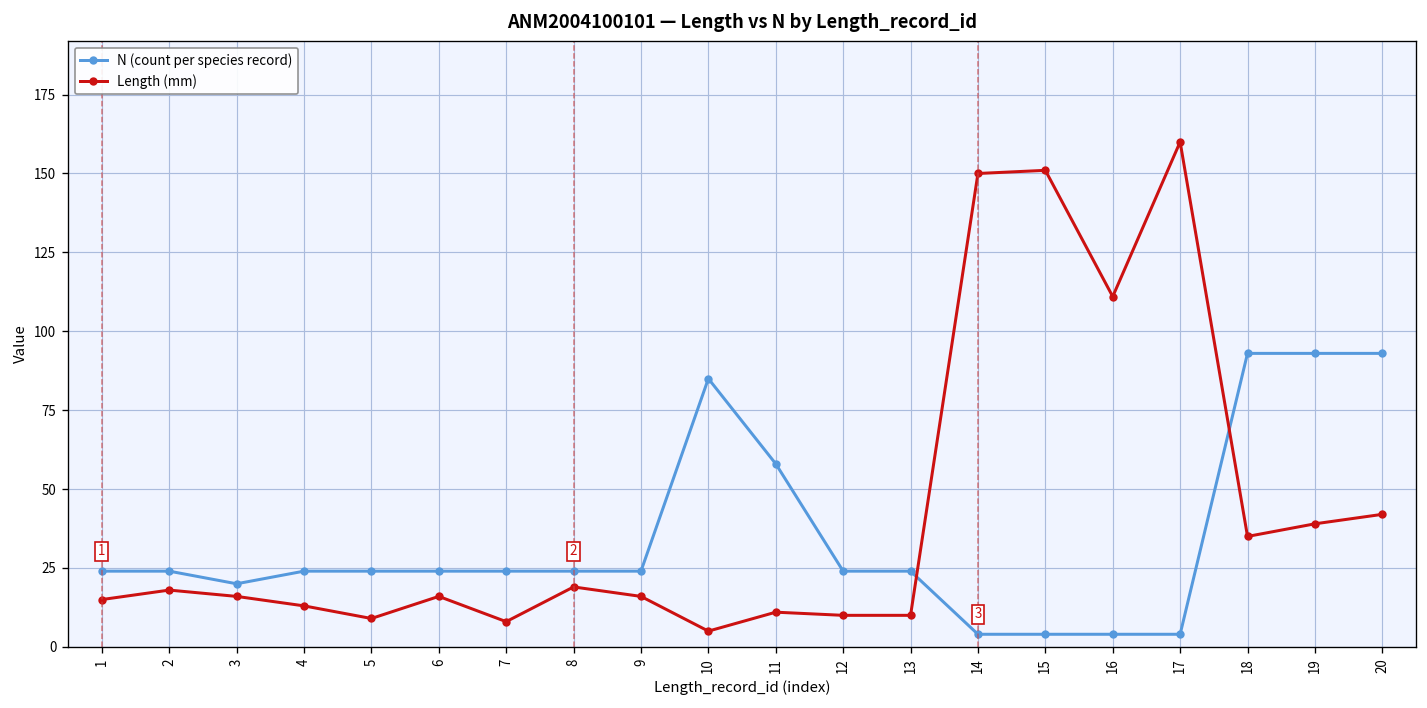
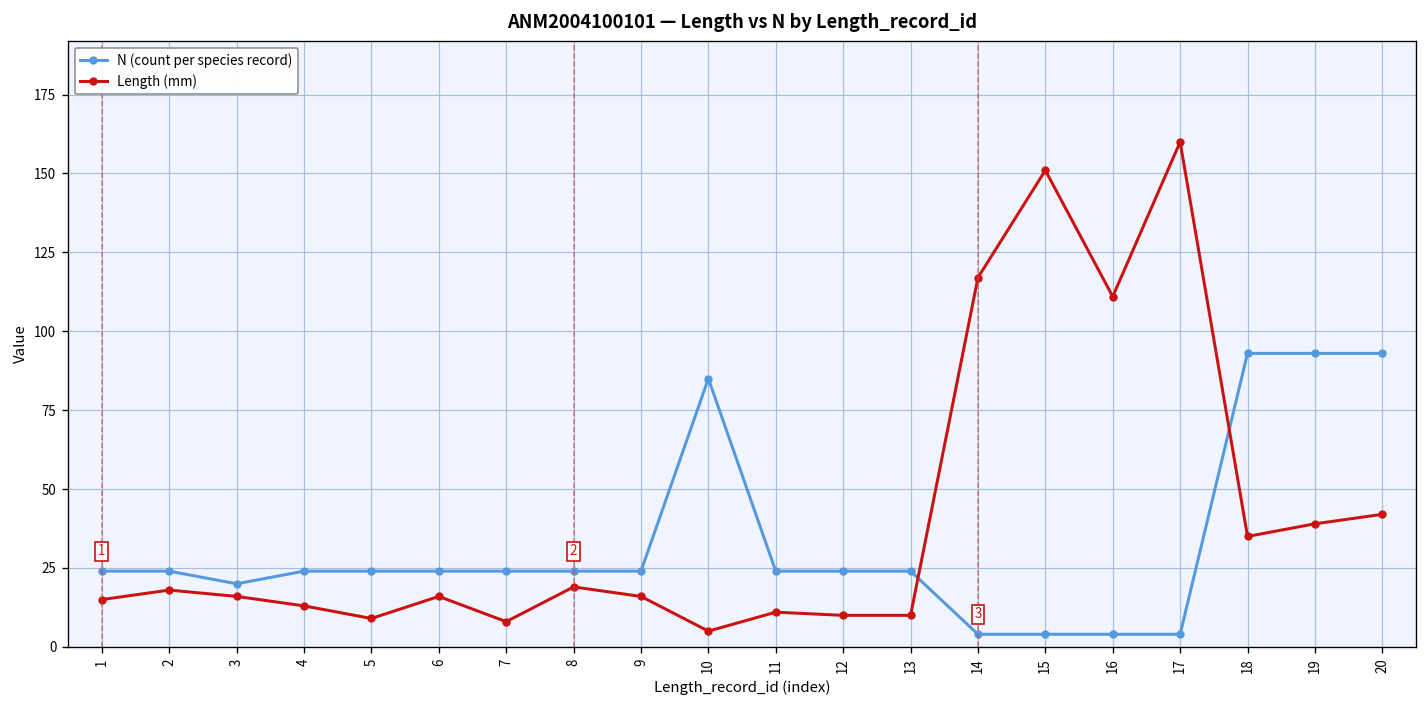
  {
    "N (count per species record)": {
      "2": 24,
      "3": 20,
      "4": 24,
      "5": 24,
      "6": 24,
      "7": 24,
      "9": 24,
      "10": 85,
-     "11": 58,
+     "11": 24,
      "12": 24,
      "13": 24,
      "15": 4,
      "16": 4,
      "17": 4,
      "18": 93,
      "19": 93,
      "20": 93
    },
    "Length (mm)": {
      "1": 15,
      "2": 18,
      "3": 16,
      "4": 13,
      "5": 9,
      "6": 16,
      "7": 8,
      "8": 19,
      "9": 16,
      "10": 5,
      "11": 11,
      "12": 10,
      "13": 10,
-     "14": 150,
+     "14": 117,
      "15": 151,
      "16": 111,
      "17": 160,
      "18": 35,
      "19": 39,
      "20": 42
    }
  }
